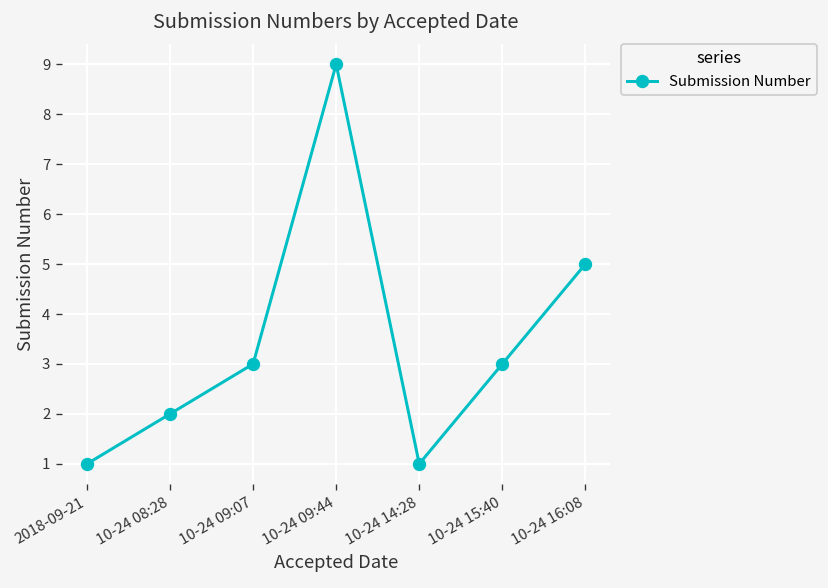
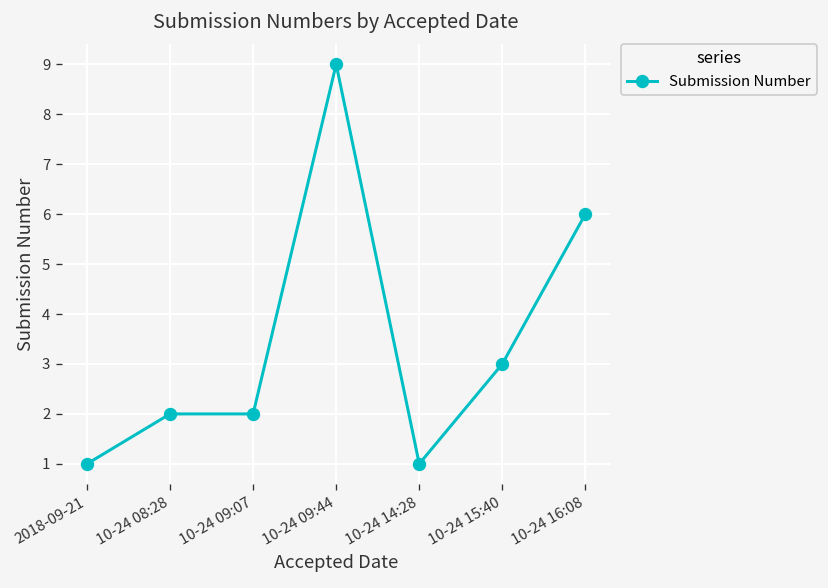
  {
    "2018-09-21": 1,
    "10-24 08:28": 2,
-   "10-24 09:07": 3,
+   "10-24 09:07": 2,
    "10-24 09:44": 9,
    "10-24 14:28": 1,
    "10-24 15:40": 3,
-   "10-24 16:08": 5
+   "10-24 16:08": 6
  }
